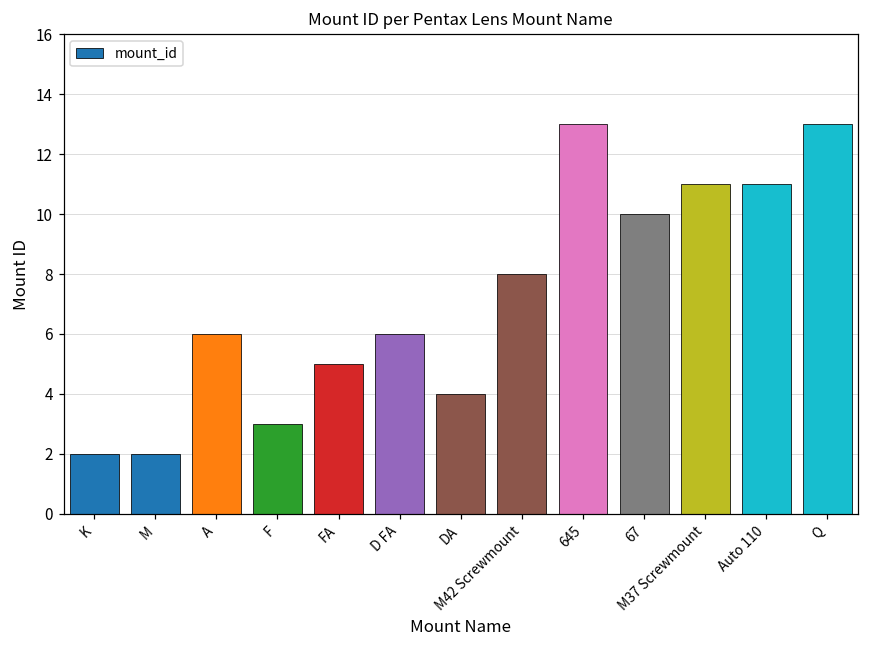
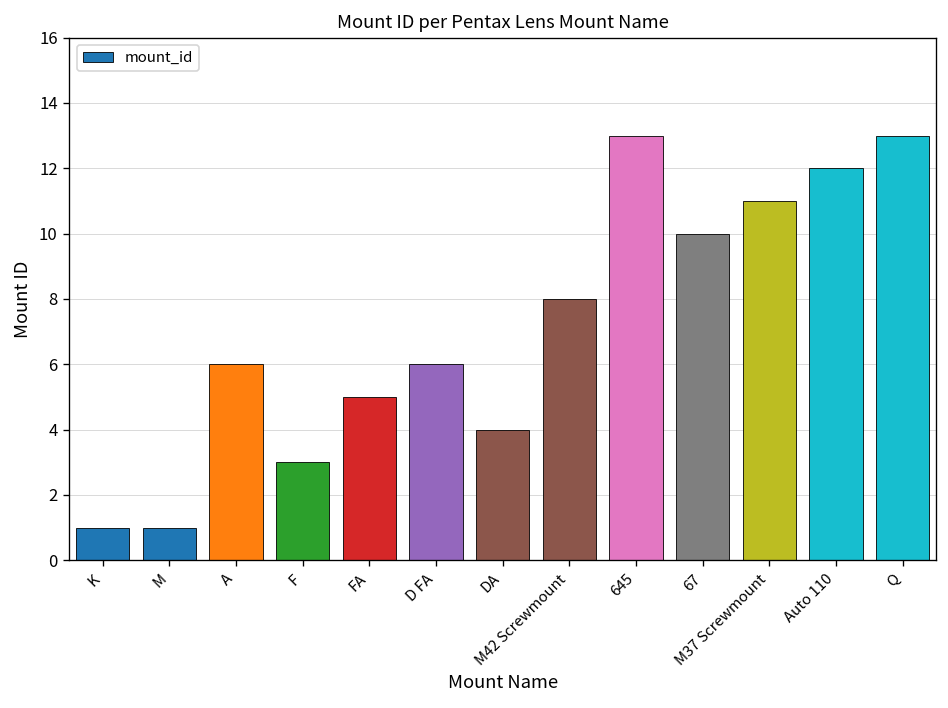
  {
-   "K": 2,
-   "M": 2,
+   "K": 1,
+   "M": 1,
    "A": 6,
    "F": 3,
    "FA": 5,
    "D FA": 6,
    "DA": 4,
    "M42 Screwmount": 8,
    "645": 13,
    "67": 10,
    "M37 Screwmount": 11,
-   "Auto 110": 11,
+   "Auto 110": 12,
    "Q": 13
  }
